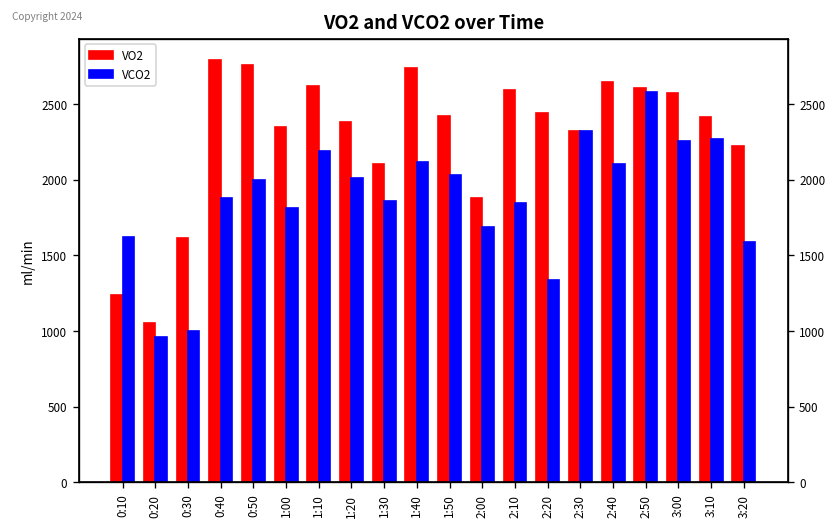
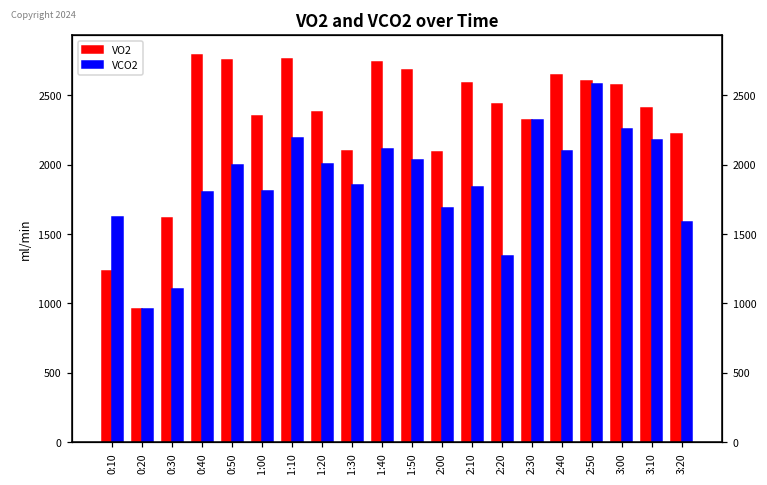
  {
    "VO2": {
      "0:10": 1240,
-     "0:20": 1050,
+     "0:20": 960,
      "0:30": 1620,
      "0:40": 2790,
      "0:50": 2760,
      "1:00": 2350,
-     "1:10": 2620,
+     "1:10": 2760,
      "1:20": 2380,
      "1:30": 2100,
      "1:40": 2740,
-     "1:50": 2420,
-     "2:00": 1880,
+     "1:50": 2680,
+     "2:00": 2090,
      "2:10": 2590,
      "2:20": 2440,
      "2:30": 2320,
      "2:40": 2650,
      "2:50": 2600,
      "3:00": 2570,
      "3:10": 2410,
      "3:20": 2230
    },
    "VCO2": {
      "0:10": 1620,
      "0:20": 960,
-     "0:30": 1000,
-     "0:40": 1880,
+     "0:30": 1100,
+     "0:40": 1800,
      "0:50": 2000,
      "1:00": 1810,
      "1:10": 2190,
      "1:20": 2010,
      "1:30": 1860,
      "1:40": 2110,
      "1:50": 2030,
      "2:00": 1690,
      "2:10": 1840,
      "2:20": 1340,
      "2:30": 2320,
      "2:40": 2100,
      "2:50": 2580,
      "3:00": 2260,
-     "3:10": 2270,
+     "3:10": 2180,
      "3:20": 1590
    }
  }
